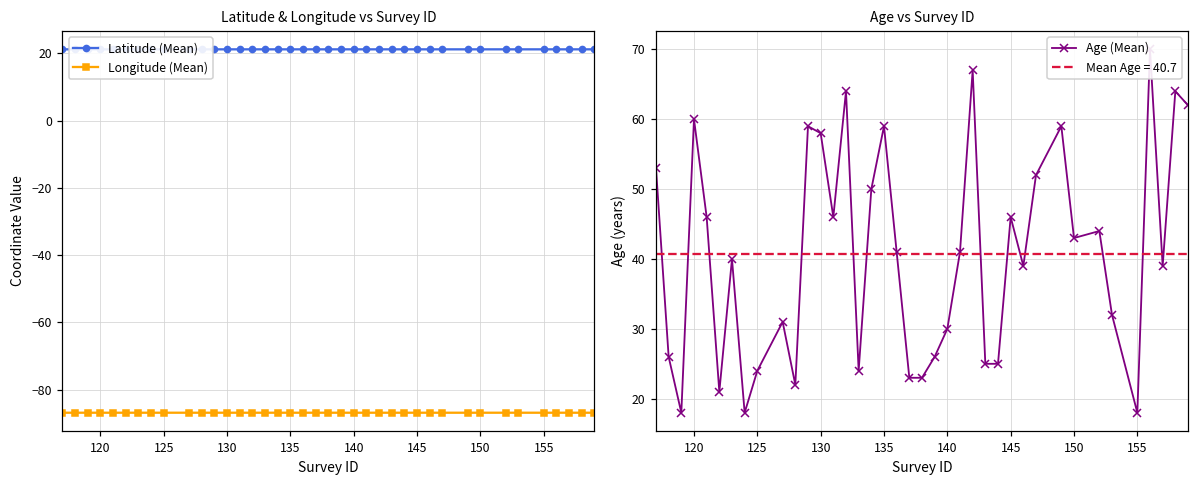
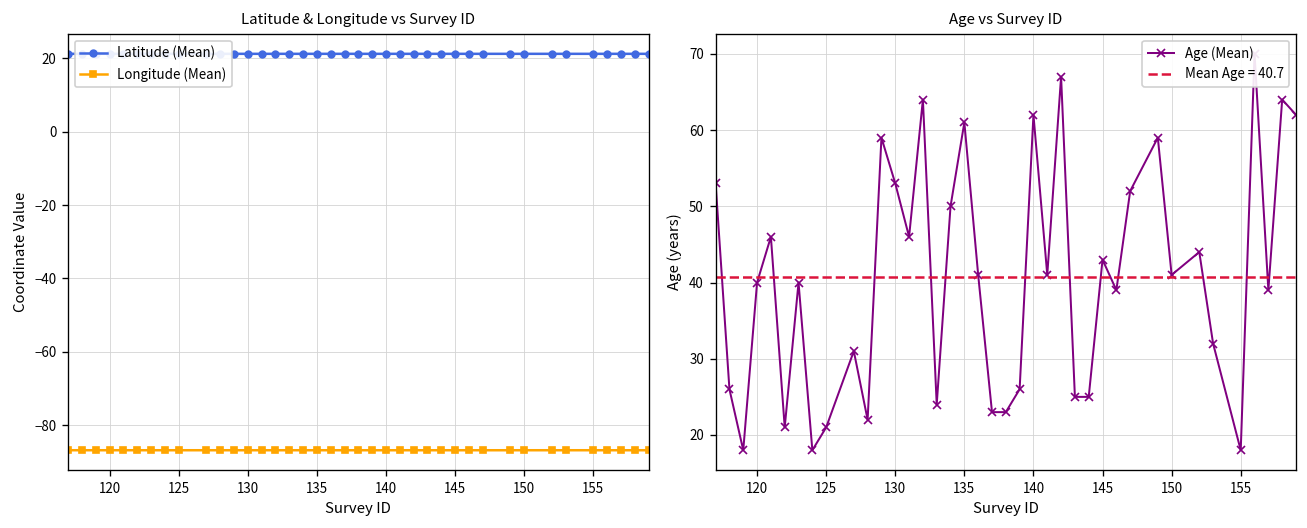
  {
    "Latitude & Longitude vs Survey ID": {
      "Latitude (Mean)": {
        "130": 21,
        "135": 21,
        "140": 21,
        "145": 21,
        "150": 21,
        "155": 21
      },
      "Longitude (Mean)": {
        "120": -87,
        "125": -87,
        "130": -87,
        "135": -87,
        "140": -87,
        "145": -87,
        "150": -87,
        "155": -87
      }
    },
    "Age vs Survey ID": {
-     "120": 60,
-     "125": 24,
-     "130": 58,
-     "135": 59,
-     "140": 30,
-     "145": 46,
-     "150": 43,
+     "120": 40,
+     "125": 21,
+     "130": 53,
+     "135": 61,
+     "140": 62,
+     "145": 43,
+     "150": 41,
      "155": 18
    }
  }
